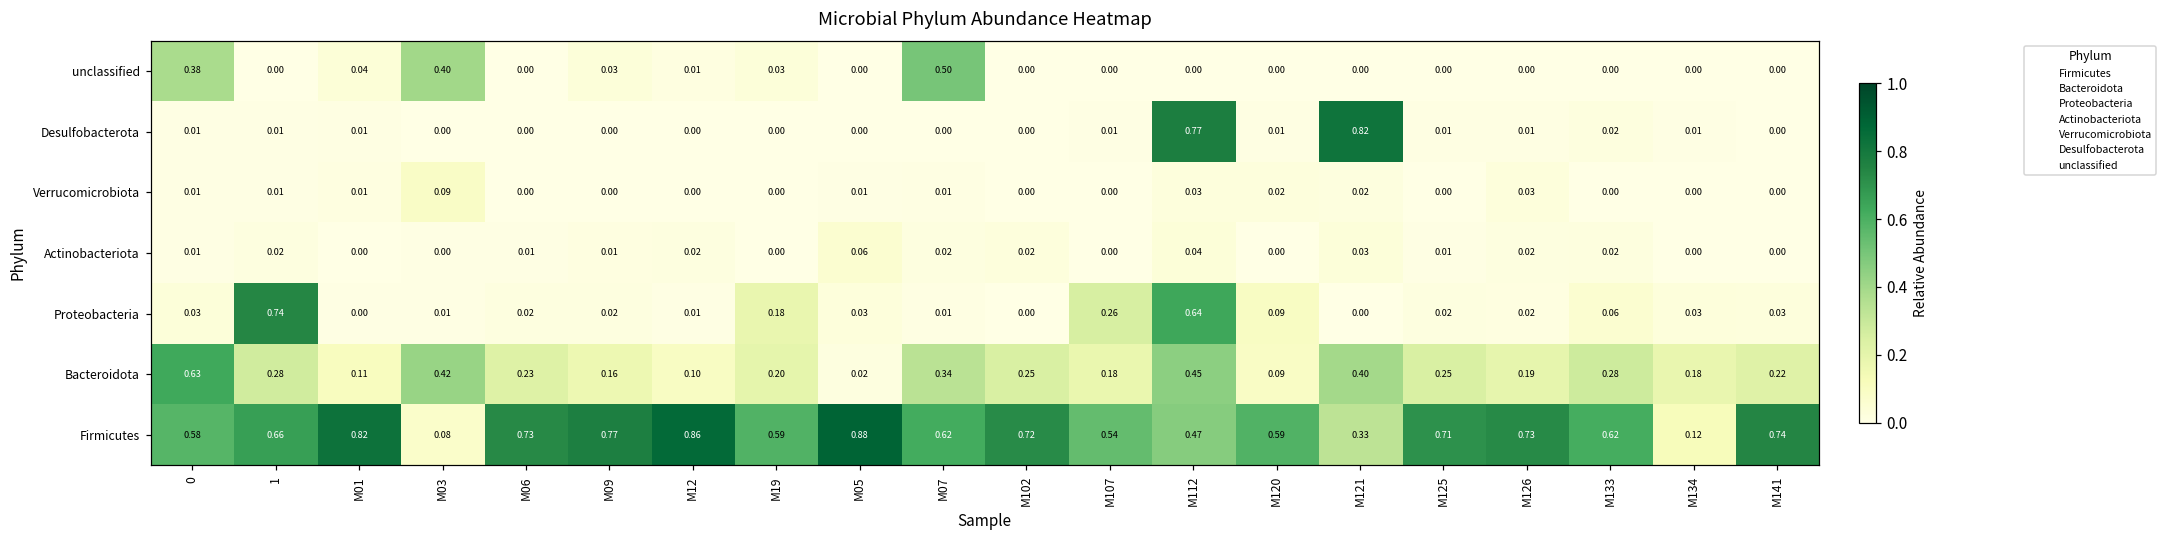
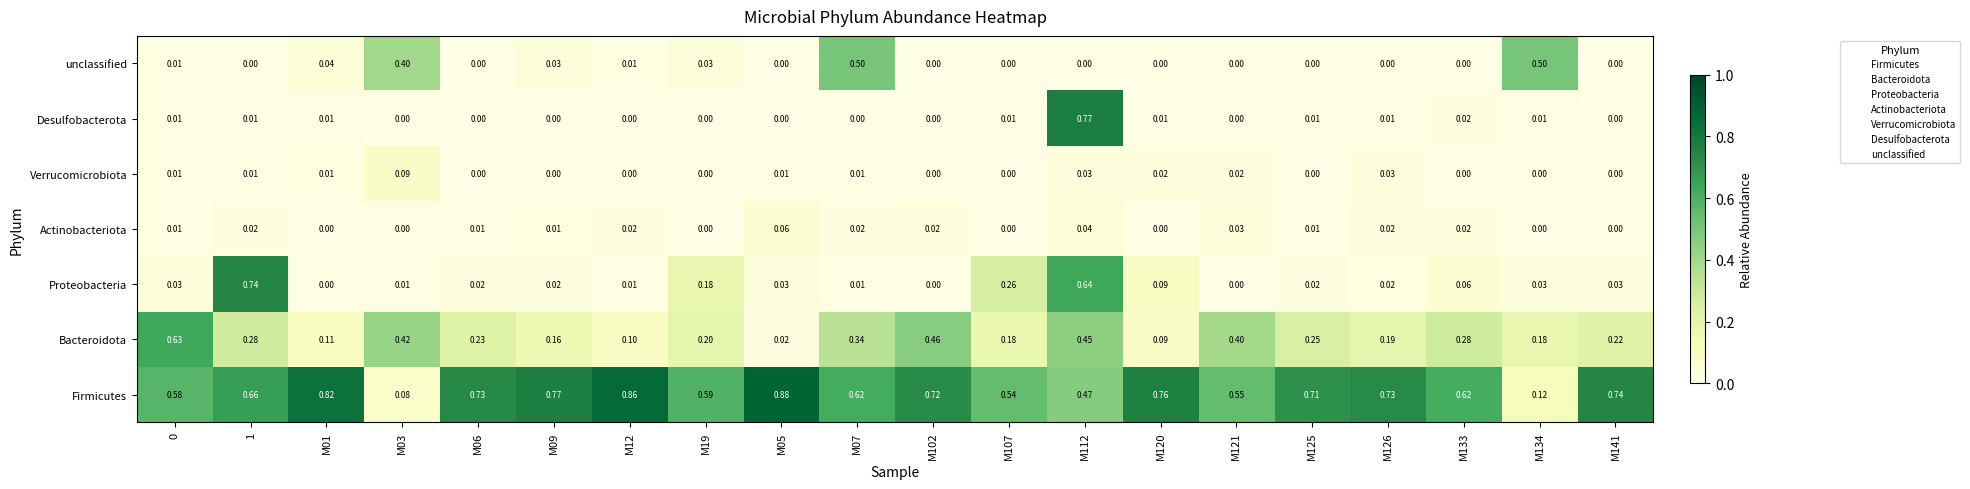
  {
    "unclassified": {
-     "0": 0.38,
+     "0": 0.01,
      "1": 0.00,
      "M01": 0.04,
      "M03": 0.40,
      "M06": 0.00,
      "M09": 0.03,
      "M12": 0.01,
      "M19": 0.03,
      "M05": 0.00,
      "M07": 0.50,
      "M102": 0.00,
      "M107": 0.00,
      "M112": 0.00,
      "M120": 0.00,
      "M121": 0.00,
      "M125": 0.00,
      "M126": 0.00,
      "M133": 0.00,
-     "M134": 0.00,
+     "M134": 0.50,
      "M141": 0.00
    },
    "Desulfobacterota": {
      "0": 0.01,
      "1": 0.01,
      "M01": 0.01,
      "M03": 0.00,
      "M06": 0.00,
      "M09": 0.00,
      "M12": 0.00,
      "M19": 0.00,
      "M05": 0.00,
      "M07": 0.00,
      "M102": 0.00,
      "M107": 0.01,
      "M112": 0.77,
      "M120": 0.01,
-     "M121": 0.82,
+     "M121": 0.00,
      "M125": 0.01,
      "M126": 0.01,
      "M133": 0.02,
      "M134": 0.01,
      "M141": 0.00
    },
    "Verrucomicrobiota": {
      "0": 0.01,
      "1": 0.01,
      "M01": 0.01,
      "M03": 0.09,
      "M06": 0.00,
      "M09": 0.00,
      "M12": 0.00,
      "M19": 0.00,
      "M05": 0.01,
      "M07": 0.01,
      "M102": 0.00,
      "M107": 0.00,
      "M112": 0.03,
      "M120": 0.02,
      "M121": 0.02,
      "M125": 0.00,
      "M126": 0.03,
      "M133": 0.00,
      "M134": 0.00,
      "M141": 0.00
    },
    "Actinobacteriota": {
      "0": 0.01,
      "1": 0.02,
      "M01": 0.00,
      "M03": 0.00,
      "M06": 0.01,
      "M09": 0.01,
      "M12": 0.02,
      "M19": 0.00,
      "M05": 0.06,
      "M07": 0.02,
      "M102": 0.02,
      "M107": 0.00,
      "M112": 0.04,
      "M120": 0.00,
      "M121": 0.03,
      "M125": 0.01,
      "M126": 0.02,
      "M133": 0.02,
      "M134": 0.00,
      "M141": 0.00
    },
    "Proteobacteria": {
      "0": 0.03,
      "1": 0.74,
      "M01": 0.00,
      "M03": 0.01,
      "M06": 0.02,
      "M09": 0.02,
      "M12": 0.01,
      "M19": 0.18,
      "M05": 0.03,
      "M07": 0.01,
      "M102": 0.00,
      "M107": 0.26,
      "M112": 0.64,
      "M120": 0.09,
      "M121": 0.00,
      "M125": 0.02,
      "M126": 0.02,
      "M133": 0.06,
      "M134": 0.03,
      "M141": 0.03
    },
    "Bacteroidota": {
      "0": 0.63,
      "1": 0.28,
      "M01": 0.11,
      "M03": 0.42,
      "M06": 0.23,
      "M09": 0.16,
      "M12": 0.10,
      "M19": 0.20,
      "M05": 0.02,
      "M07": 0.34,
-     "M102": 0.25,
+     "M102": 0.46,
      "M107": 0.18,
      "M112": 0.45,
      "M120": 0.09,
      "M121": 0.40,
      "M125": 0.25,
      "M126": 0.19,
      "M133": 0.28,
      "M134": 0.18,
      "M141": 0.22
    },
    "Firmicutes": {
      "0": 0.58,
      "1": 0.66,
      "M01": 0.82,
      "M03": 0.08,
      "M06": 0.73,
      "M09": 0.77,
      "M12": 0.86,
      "M19": 0.59,
      "M05": 0.88,
      "M07": 0.62,
      "M102": 0.72,
      "M107": 0.54,
      "M112": 0.47,
-     "M120": 0.59,
-     "M121": 0.33,
+     "M120": 0.76,
+     "M121": 0.55,
      "M125": 0.71,
      "M126": 0.73,
      "M133": 0.62,
      "M134": 0.12,
      "M141": 0.74
    }
  }
